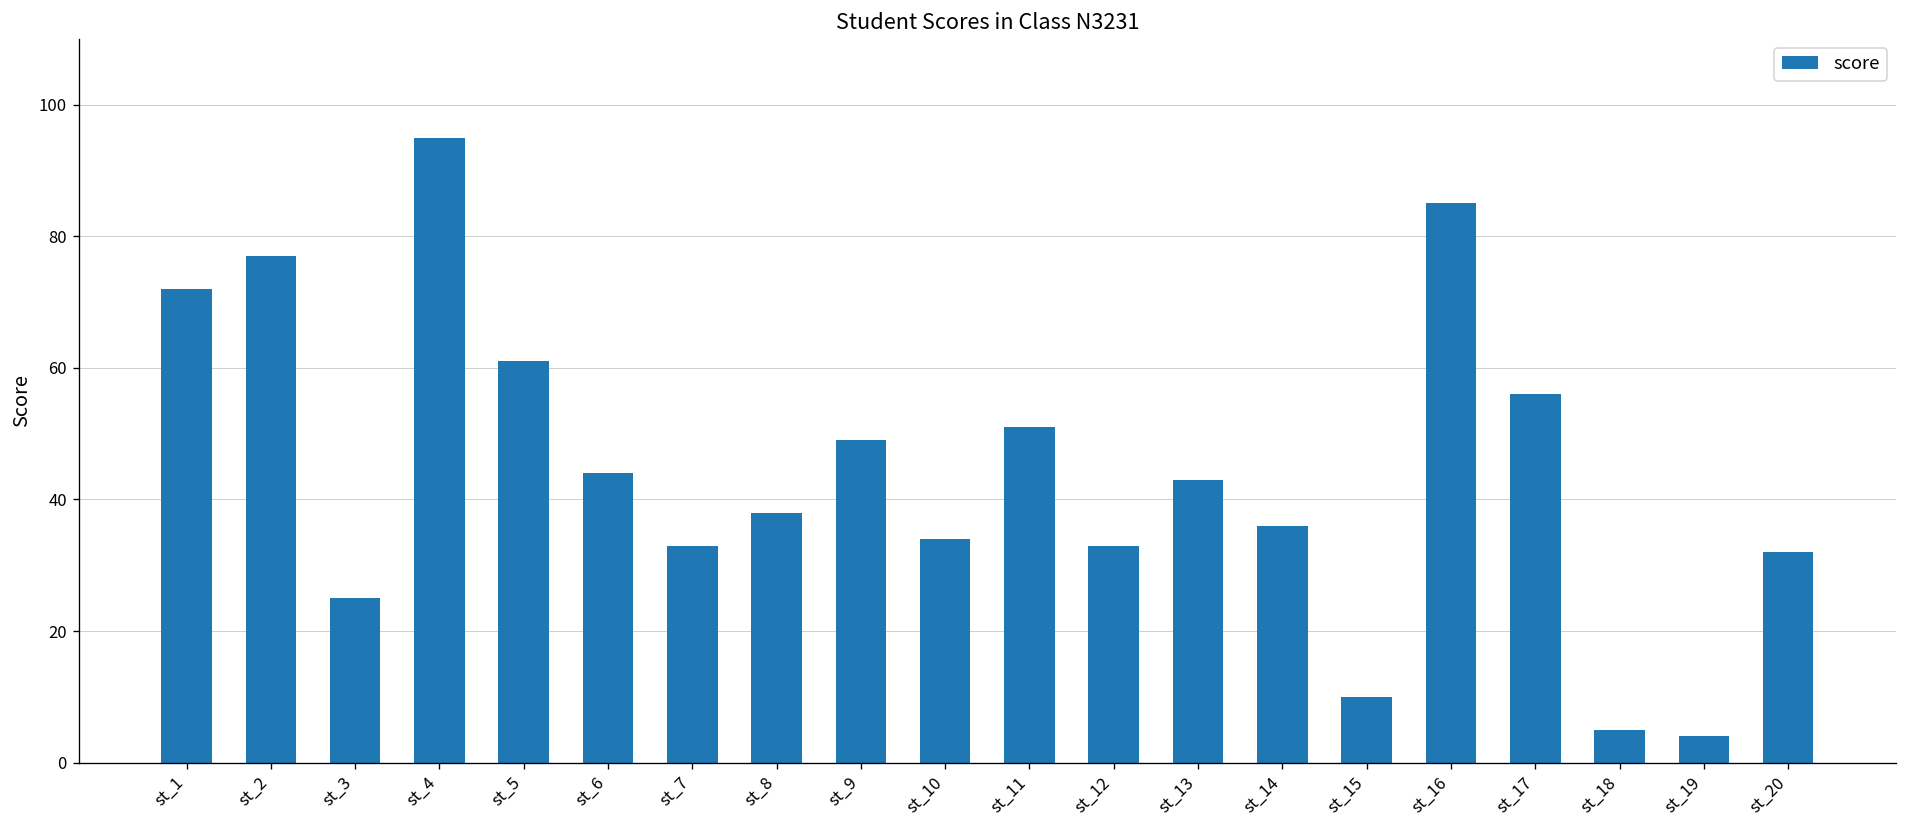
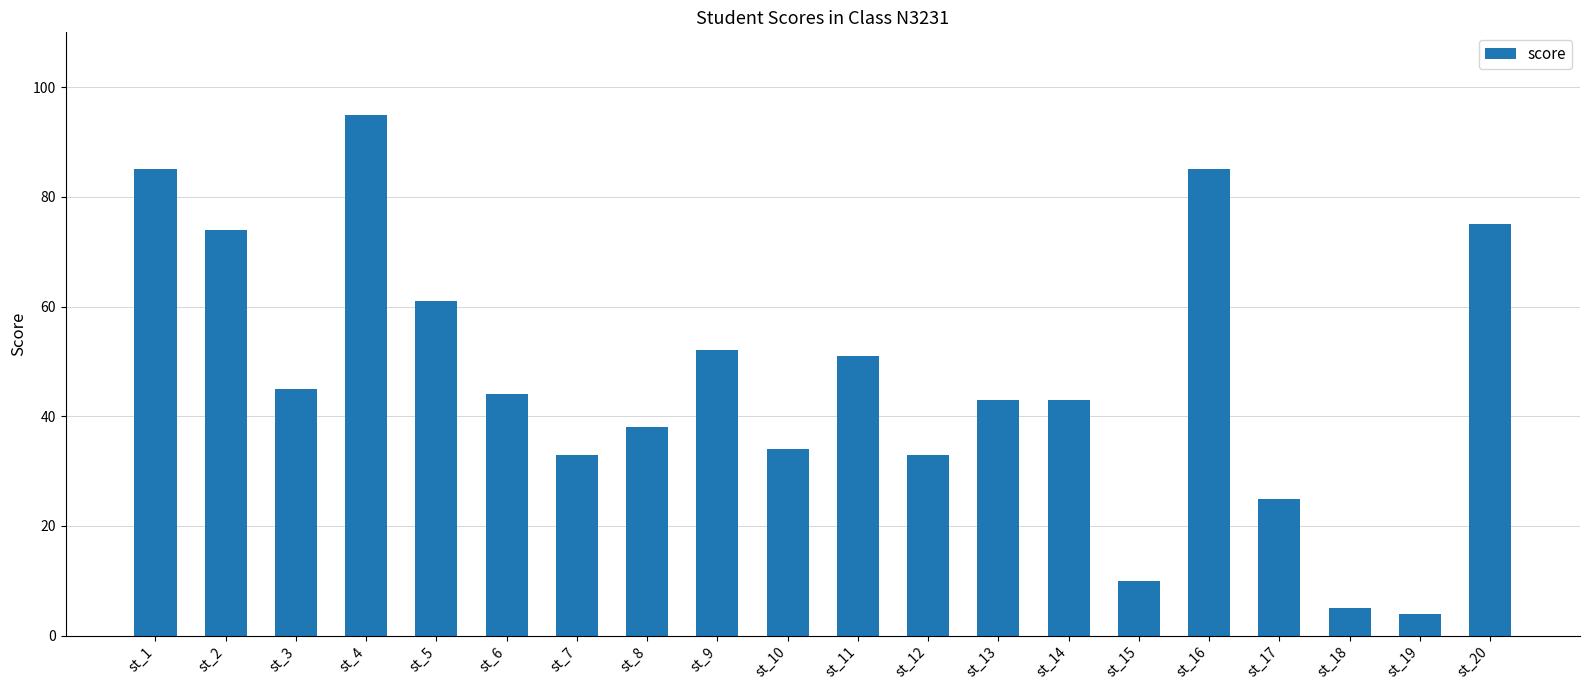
  {
-   "st_1": 72,
-   "st_2": 77,
-   "st_3": 25,
+   "st_1": 85,
+   "st_2": 74,
+   "st_3": 45,
    "st_4": 95,
    "st_5": 61,
    "st_6": 44,
    "st_7": 33,
    "st_8": 38,
-   "st_9": 49,
+   "st_9": 52,
    "st_10": 34,
    "st_11": 51,
    "st_12": 33,
    "st_13": 43,
-   "st_14": 36,
+   "st_14": 43,
    "st_15": 10,
    "st_16": 85,
-   "st_17": 56,
+   "st_17": 25,
    "st_18": 5,
    "st_19": 4,
-   "st_20": 32
+   "st_20": 75
  }
